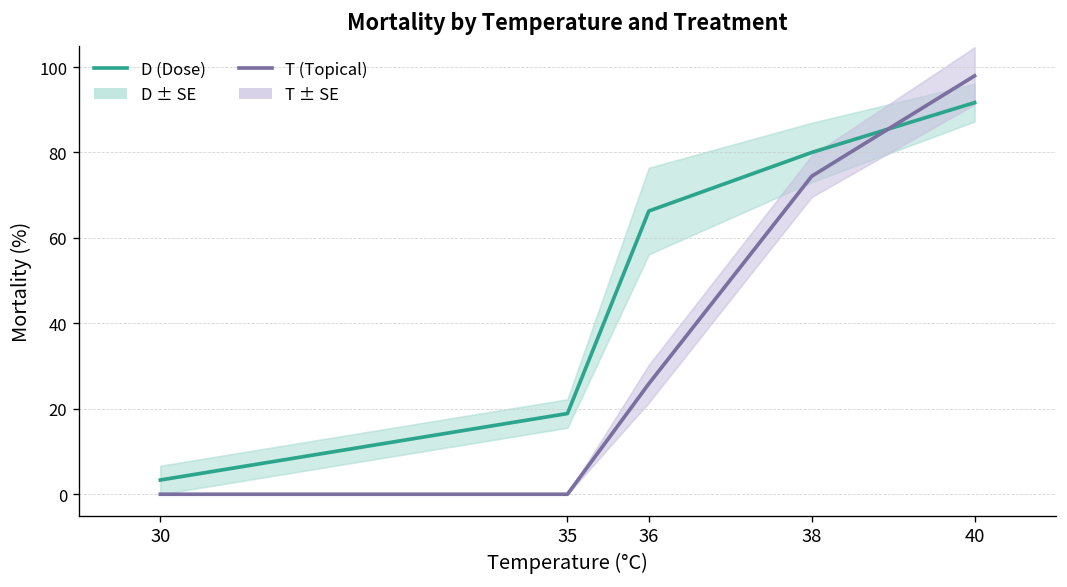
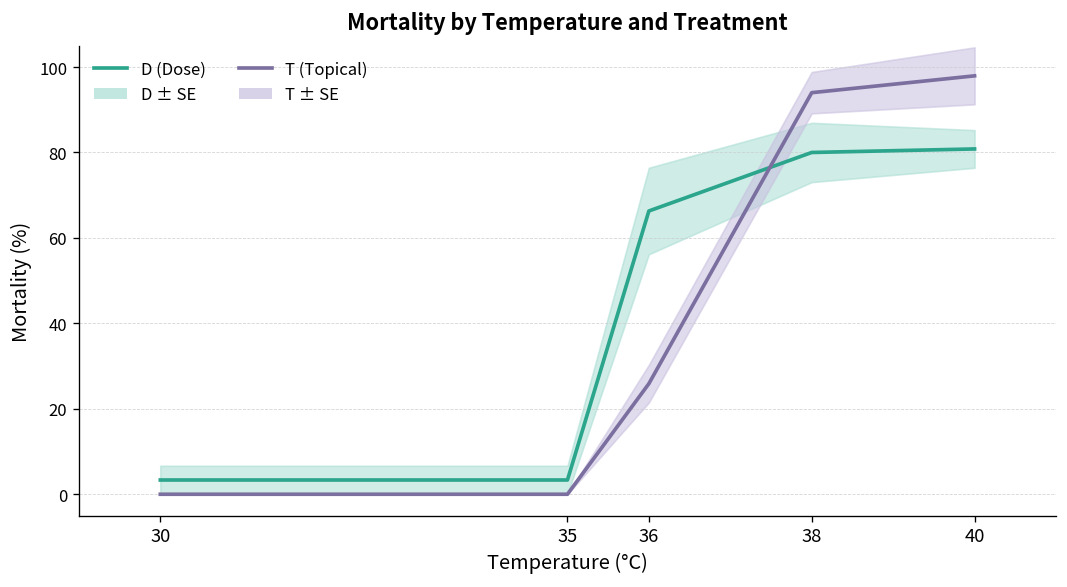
  {
    "D (Dose)": {
      "30": 3,
-     "35": 19,
+     "35": 3,
      "36": 66,
-     "40": 92
+     "40": 81
    },
    "T (Topical)": {
      "36": 26,
-     "38": 74,
+     "38": 94,
      "40": 98
    }
  }
